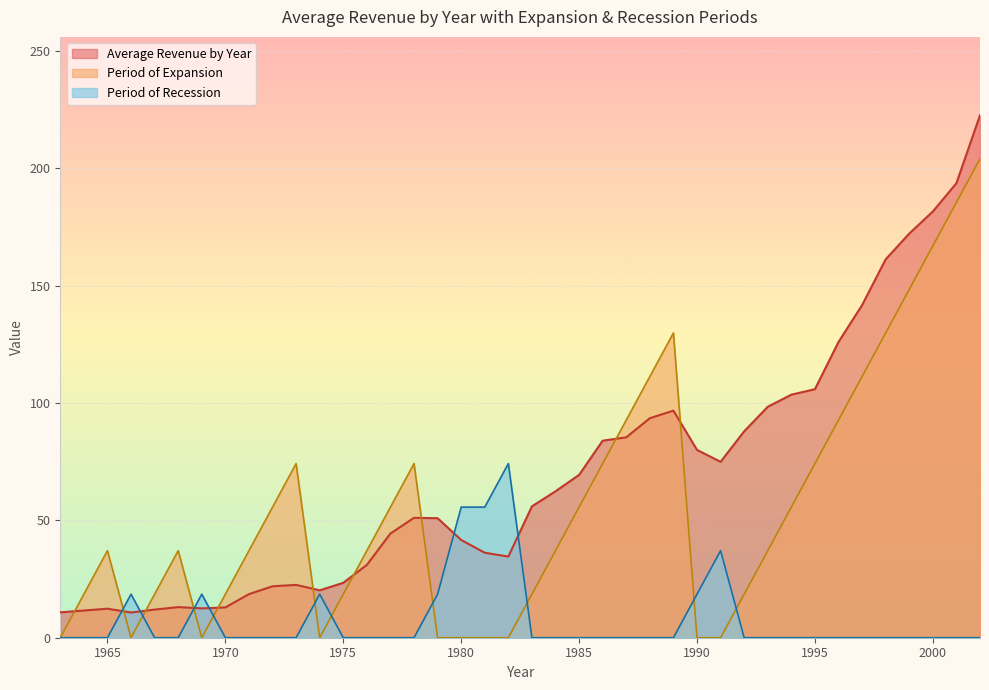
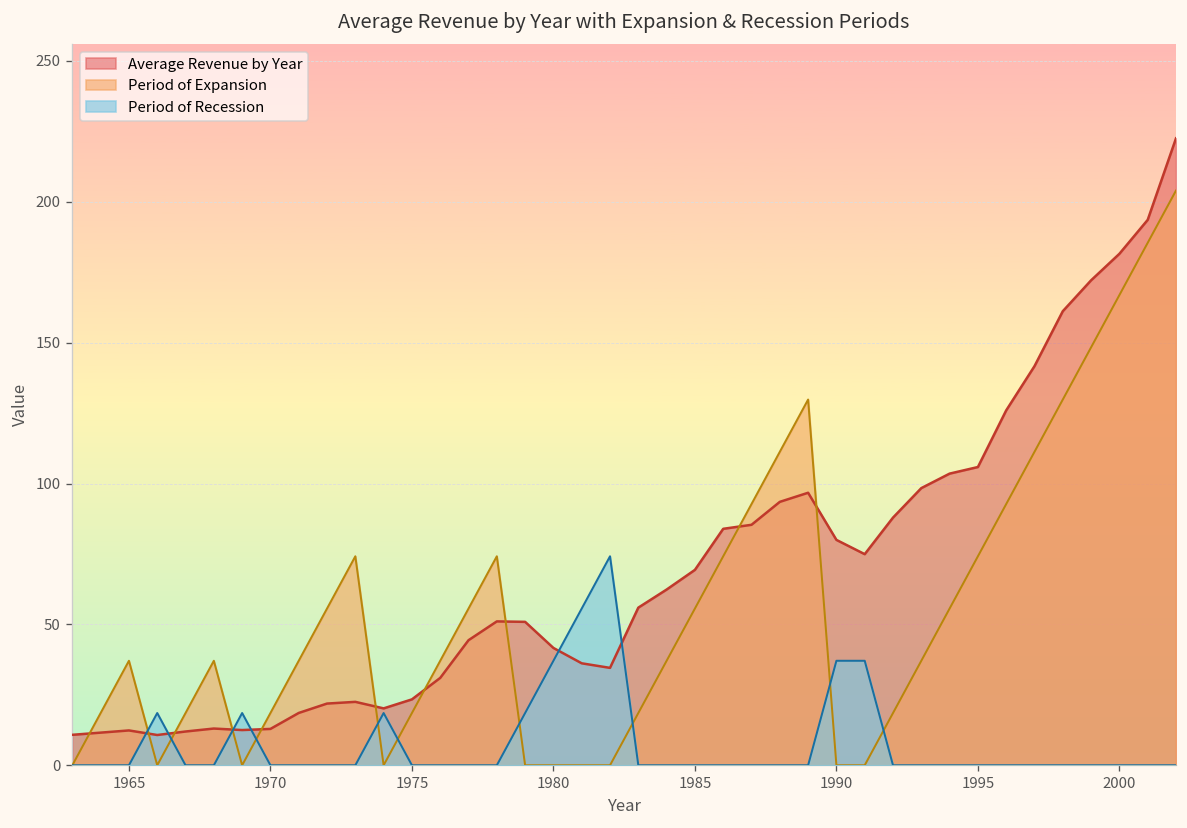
  {
    "Period of Recession": {
      "1965": 0,
      "1970": 0,
      "1975": 0,
-     "1980": 56,
+     "1980": 37,
      "1985": 0,
-     "1990": 19,
+     "1990": 37,
      "1995": 0,
      "2000": 0
    }
  }
